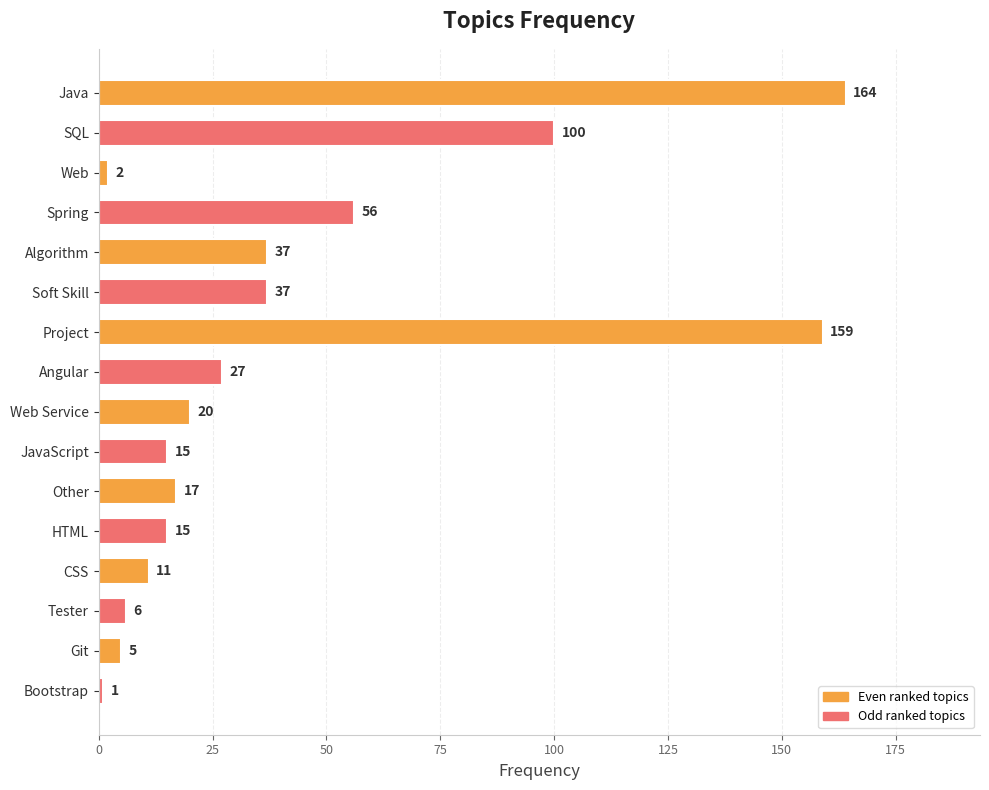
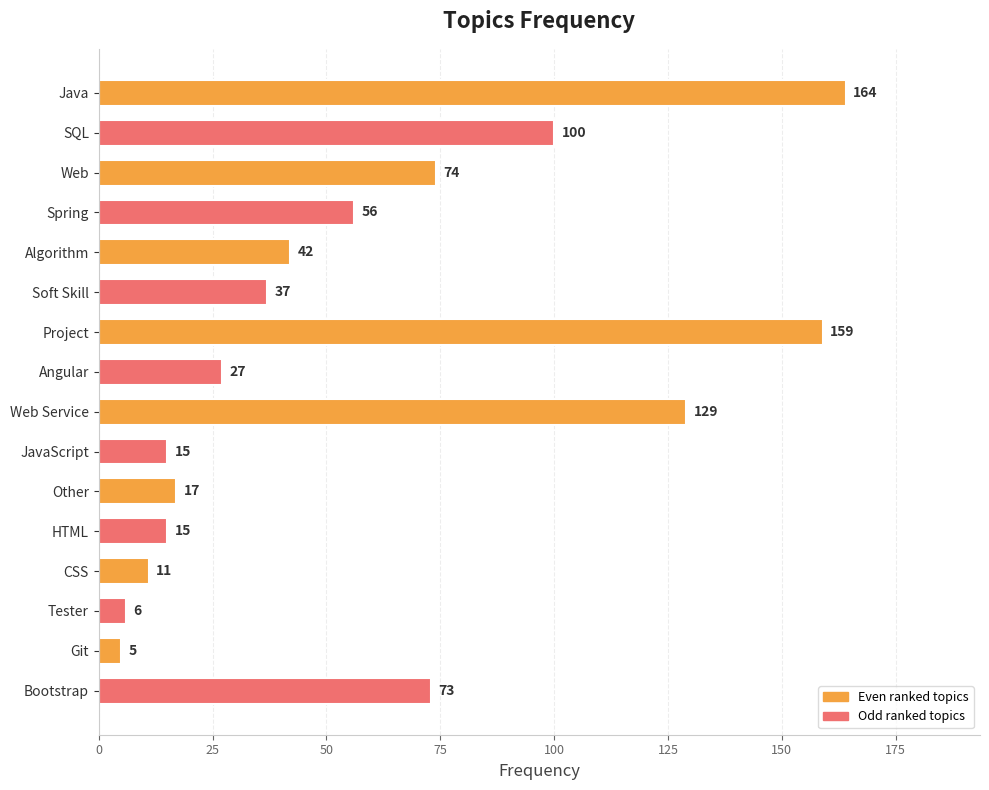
  {
    "Java": 164,
    "SQL": 100,
-   "Web": 2,
+   "Web": 74,
    "Spring": 56,
-   "Algorithm": 37,
+   "Algorithm": 42,
    "Soft Skill": 37,
    "Project": 159,
    "Angular": 27,
-   "Web Service": 20,
+   "Web Service": 129,
    "JavaScript": 15,
    "Other": 17,
    "HTML": 15,
    "CSS": 11,
    "Tester": 6,
    "Git": 5,
-   "Bootstrap": 1
+   "Bootstrap": 73
  }
